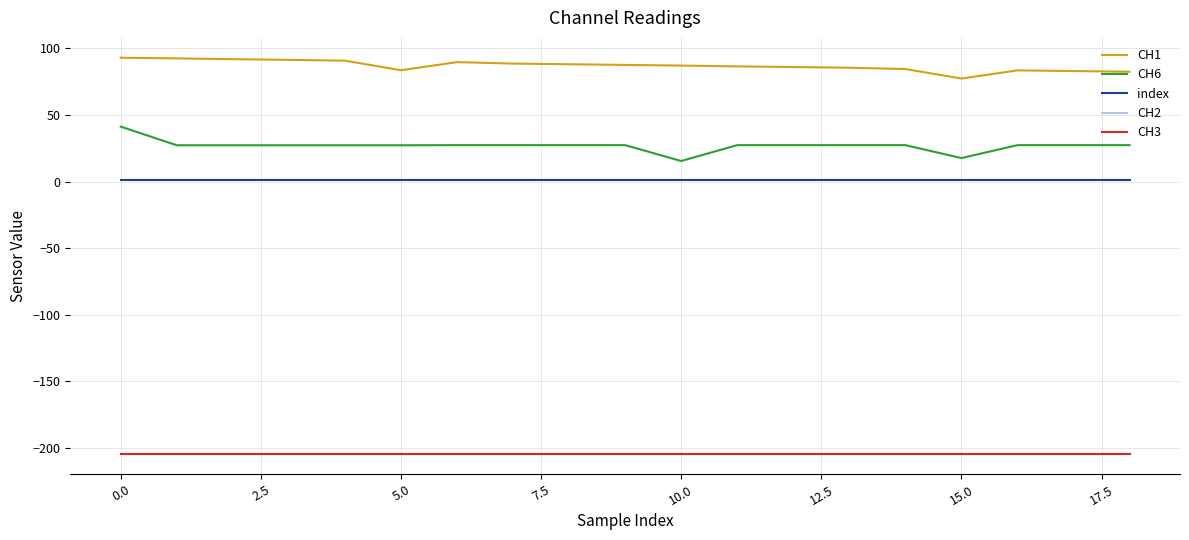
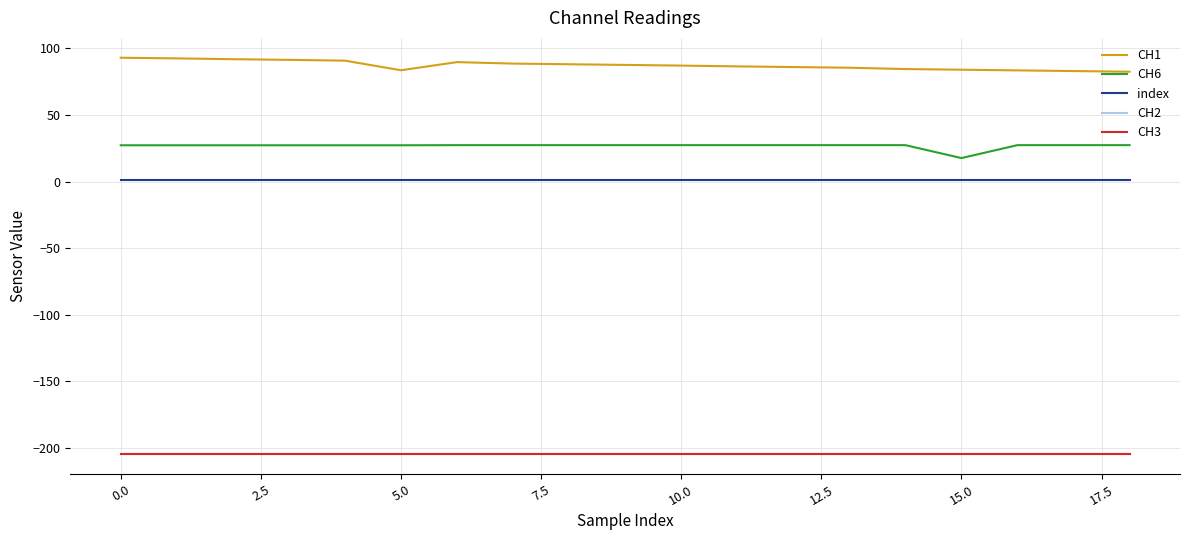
  {
    "CH1": {
      "0.0": 93,
      "5.0": 84,
      "10.0": 87,
-     "15.0": 77
+     "15.0": 84
    },
    "CH6": {
-     "0.0": 41,
+     "0.0": 27,
      "5.0": 27,
-     "10.0": 15,
+     "10.0": 27,
      "15.0": 18
    },
    "index": {
      "0.0": 1,
      "5.0": 1,
      "10.0": 1,
      "15.0": 1
    },
    "CH3": {
      "0.0": -205,
      "5.0": -205,
      "10.0": -205,
      "15.0": -205
    }
  }
